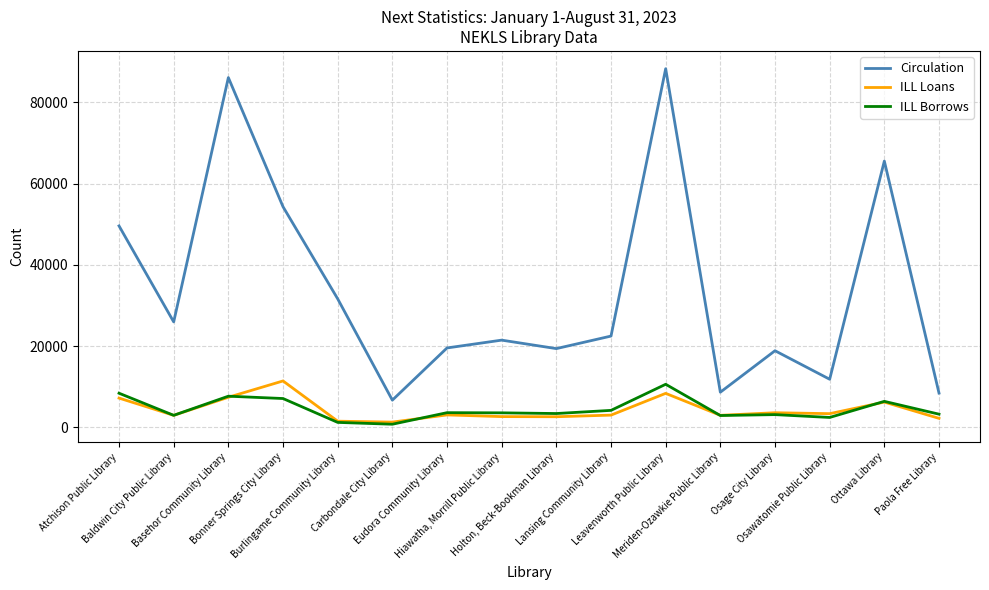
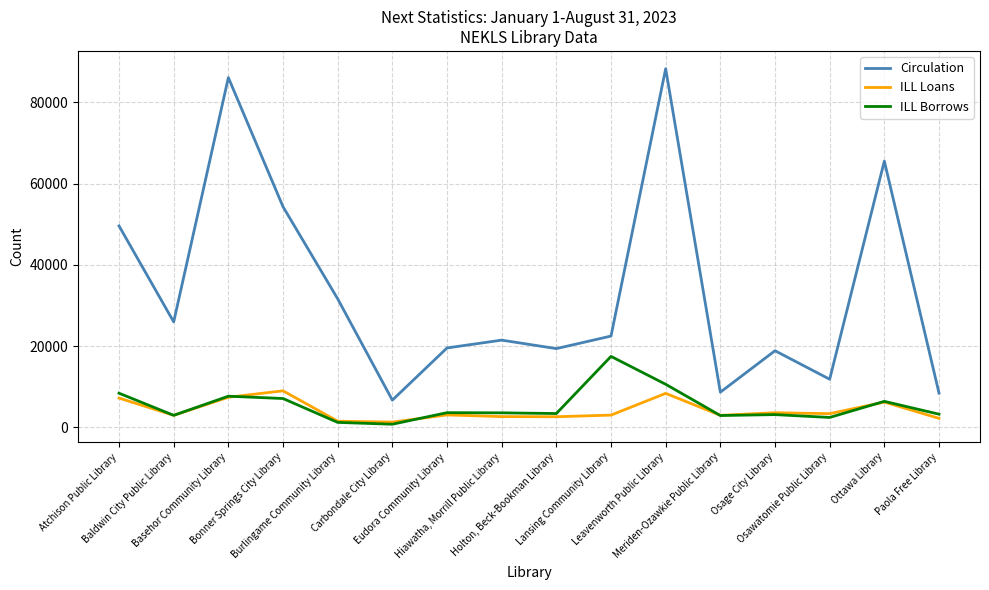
  {
    "Circulation": {
      "Atchison Public Library": 50000,
      "Baldwin City Public Library": 26000,
      "Basehor Community Library": 86000,
      "Bonner Springs City Library": 54000,
      "Burlingame Community Library": 32000,
      "Carbondale City Library": 7000,
      "Eudora Community Library": 20000,
      "Hiawatha, Morrill Public Library": 21000,
      "Holton, Beck-Bookman Library": 19000,
      "Lansing Community Library": 22000,
      "Leavenworth Public Library": 88000,
      "Meriden-Ozawkie Public Library": 9000,
      "Osage City Library": 19000,
      "Osawatomie Public Library": 12000,
      "Ottawa Library": 66000,
      "Paola Free Library": 8000
    },
    "ILL Loans": {
      "Atchison Public Library": 7000,
-     "Bonner Springs City Library": 11000,
+     "Bonner Springs City Library": 9000,
      "Hiawatha, Morrill Public Library": 3000,
      "Holton, Beck-Bookman Library": 3000,
      "Lansing Community Library": 3000,
      "Leavenworth Public Library": 8000,
      "Osawatomie Public Library": 3000,
      "Paola Free Library": 2000
    },
    "ILL Borrows": {
      "Atchison Public Library": 8000,
      "Bonner Springs City Library": 7000,
      "Hiawatha, Morrill Public Library": 4000,
      "Holton, Beck-Bookman Library": 3000,
-     "Lansing Community Library": 4000,
+     "Lansing Community Library": 17000,
      "Leavenworth Public Library": 11000,
      "Osawatomie Public Library": 2000,
      "Paola Free Library": 3000
    }
  }
